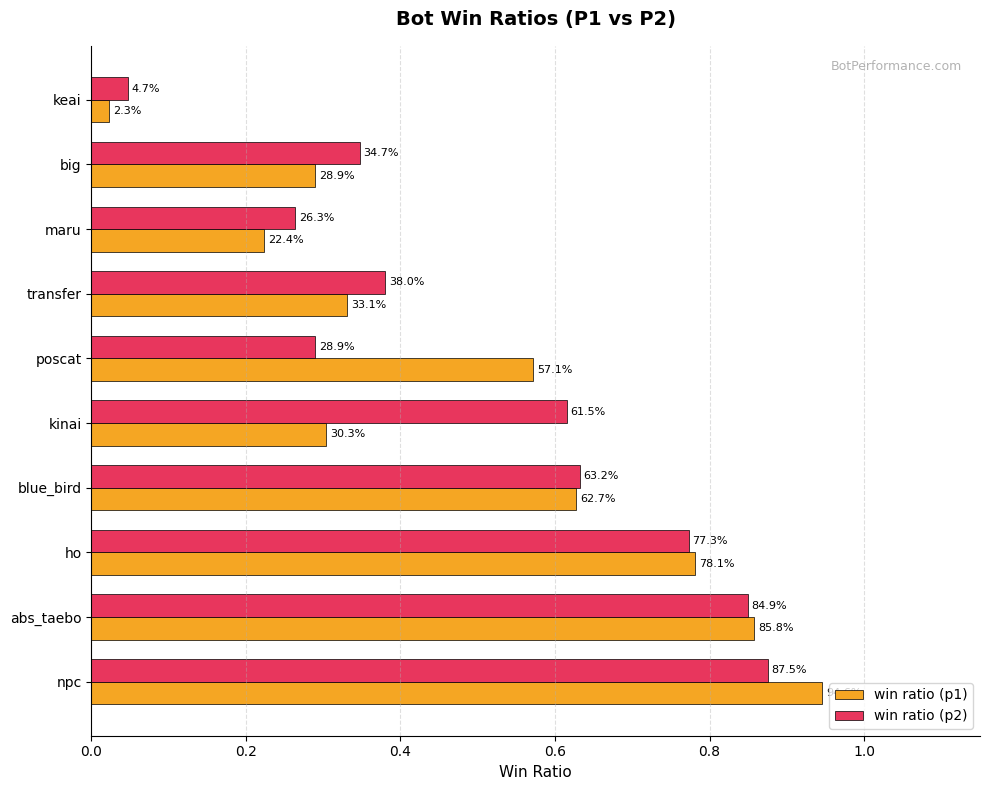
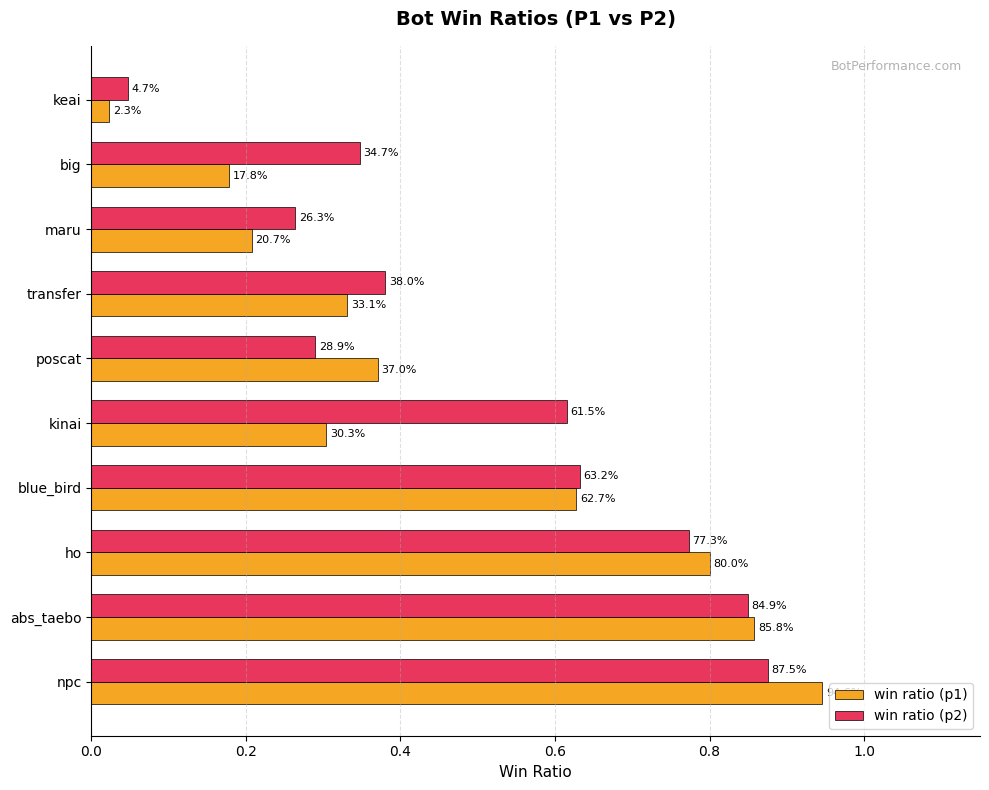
  {
    "win ratio (p1)": {
      "keai": "2.3%",
-     "big": "28.9%",
-     "maru": "22.4%",
+     "big": "17.8%",
+     "maru": "20.7%",
      "transfer": "33.1%",
-     "poscat": "57.1%",
+     "poscat": "37.0%",
      "kinai": "30.3%",
      "blue_bird": "62.7%",
-     "ho": "78.1%",
+     "ho": "80.0%",
      "abs_taebo": "85.8%"
    },
    "win ratio (p2)": {
      "keai": "4.7%",
      "big": "34.7%",
      "maru": "26.3%",
      "transfer": "38.0%",
      "poscat": "28.9%",
      "kinai": "61.5%",
      "blue_bird": "63.2%",
      "ho": "77.3%",
      "abs_taebo": "84.9%",
      "npc": "87.5%"
    }
  }
